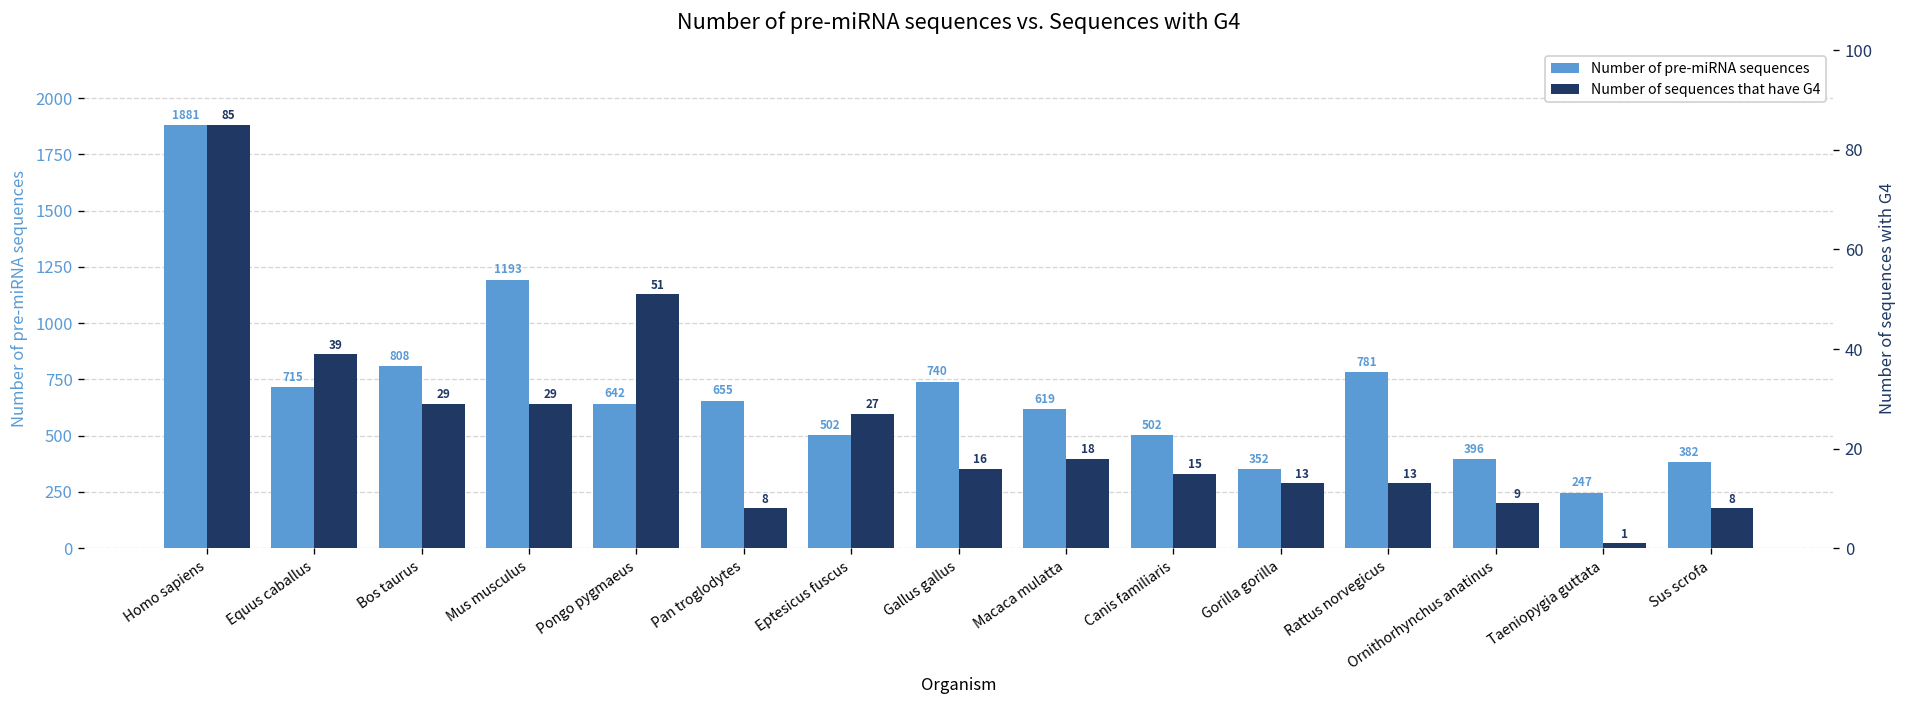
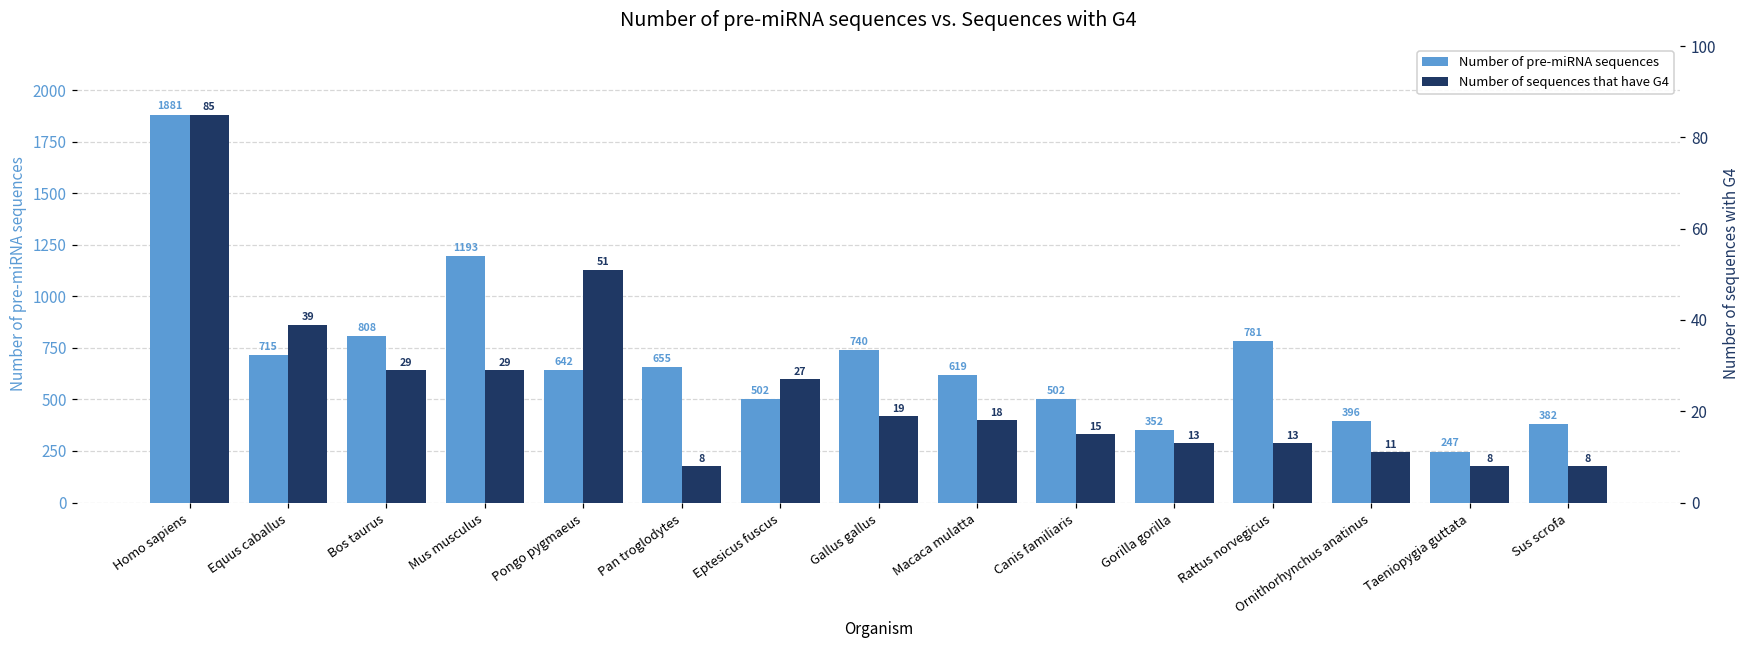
  {
    "Number of pre-miRNA sequences": {
      "Homo sapiens": 1881,
      "Equus caballus": 715,
      "Bos taurus": 808,
      "Mus musculus": 1193,
      "Pongo pygmaeus": 642,
      "Pan troglodytes": 655,
      "Eptesicus fuscus": 502,
      "Gallus gallus": 740,
      "Macaca mulatta": 619,
      "Canis familiaris": 502,
      "Gorilla gorilla": 352,
      "Rattus norvegicus": 781,
      "Ornithorhynchus anatinus": 396,
      "Taeniopygia guttata": 247,
      "Sus scrofa": 382
    },
    "Number of sequences that have G4": {
      "Homo sapiens": 85,
      "Equus caballus": 39,
      "Bos taurus": 29,
      "Mus musculus": 29,
      "Pongo pygmaeus": 51,
      "Pan troglodytes": 8,
      "Eptesicus fuscus": 27,
-     "Gallus gallus": 16,
+     "Gallus gallus": 19,
      "Macaca mulatta": 18,
      "Canis familiaris": 15,
      "Gorilla gorilla": 13,
      "Rattus norvegicus": 13,
-     "Ornithorhynchus anatinus": 9,
-     "Taeniopygia guttata": 1,
+     "Ornithorhynchus anatinus": 11,
+     "Taeniopygia guttata": 8,
      "Sus scrofa": 8
    }
  }
